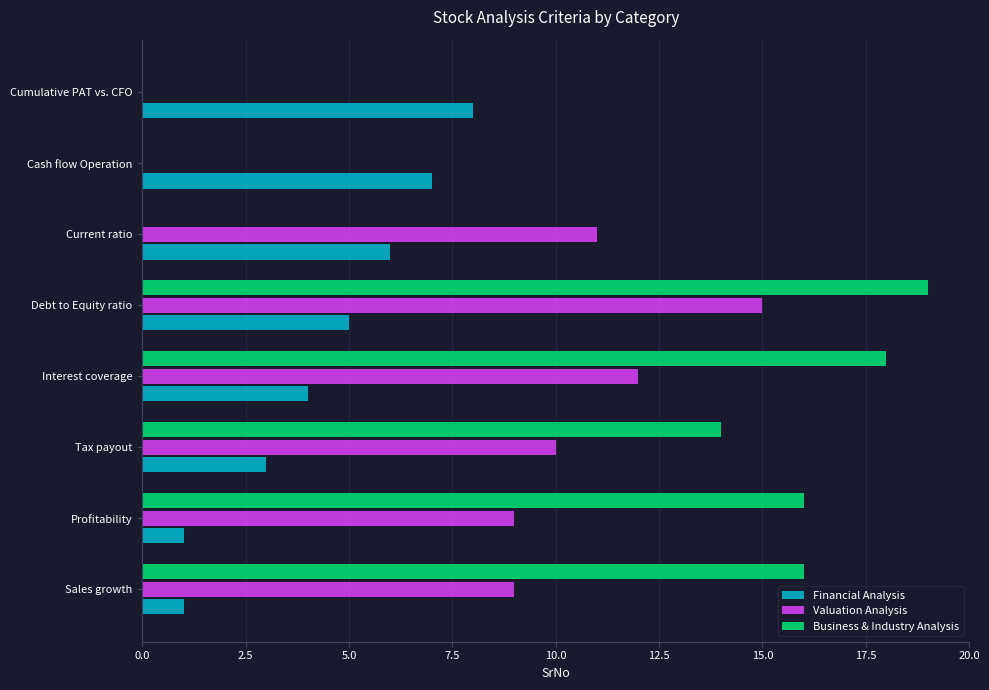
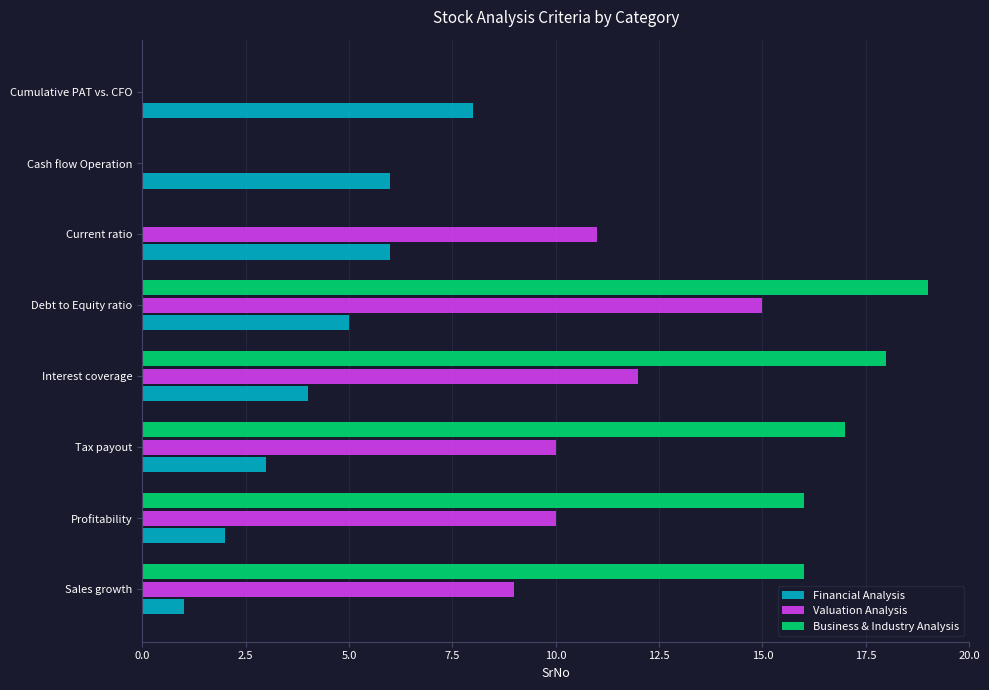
  {
    "Financial Analysis": {
      "Cumulative PAT vs. CFO": 8,
-     "Cash flow Operation": 7,
+     "Cash flow Operation": 6,
      "Current ratio": 6,
      "Debt to Equity ratio": 5,
      "Interest coverage": 4,
      "Tax payout": 3,
-     "Profitability": 1,
+     "Profitability": 2,
      "Sales growth": 1
    },
    "Valuation Analysis": {
      "Cumulative PAT vs. CFO": 0,
      "Cash flow Operation": 0,
      "Current ratio": 11,
      "Debt to Equity ratio": 15,
      "Interest coverage": 12,
      "Tax payout": 10,
-     "Profitability": 9,
+     "Profitability": 10,
      "Sales growth": 9
    },
    "Business & Industry Analysis": {
      "Cumulative PAT vs. CFO": 0,
      "Cash flow Operation": 0,
      "Current ratio": 0,
      "Debt to Equity ratio": 19,
      "Interest coverage": 18,
-     "Tax payout": 14,
+     "Tax payout": 17,
      "Profitability": 16,
      "Sales growth": 16
    }
  }
